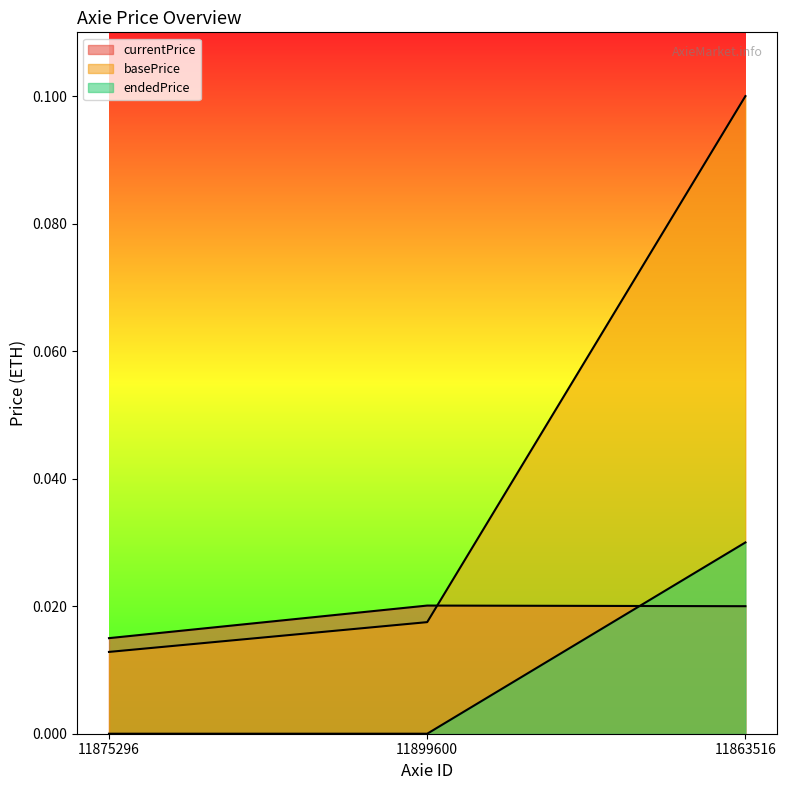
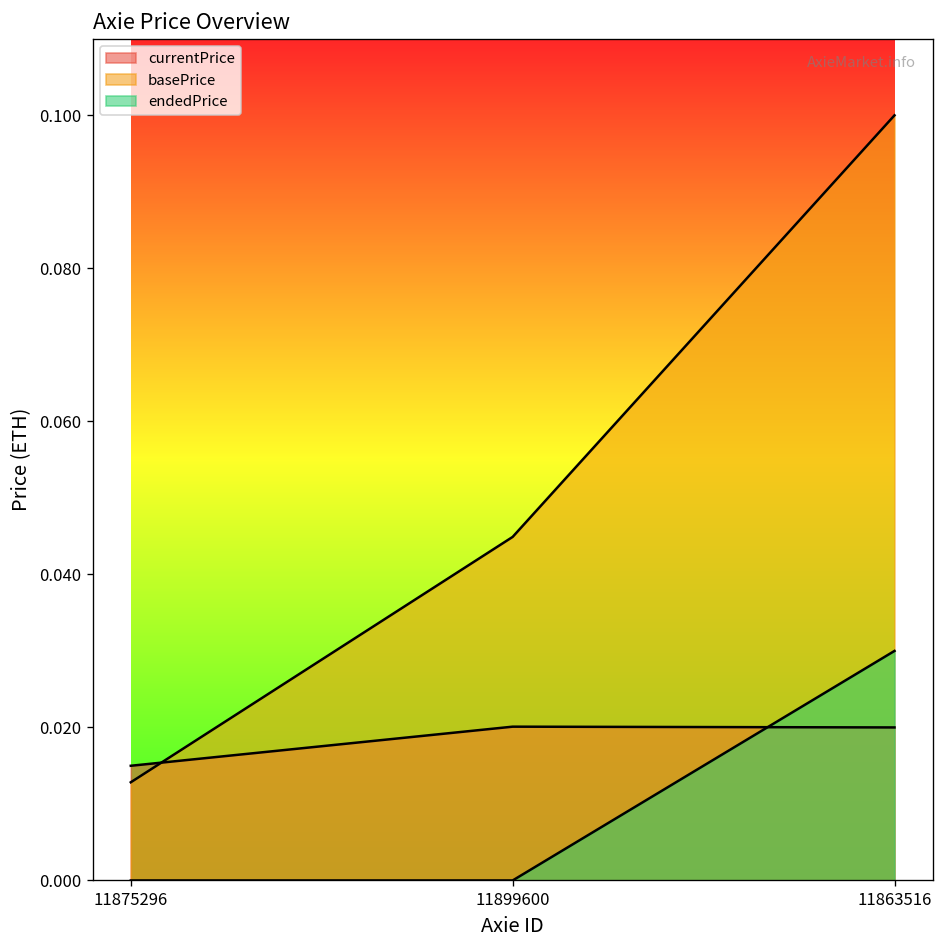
  {
    "currentPrice": {
      "11875296": 0.015,
      "11899600": 0.020,
      "11863516": 0.020
    },
    "basePrice": {
      "11875296": 0.013,
-     "11899600": 0.018,
+     "11899600": 0.045,
      "11863516": 0.100
    },
    "endedPrice": {
      "11875296": 0.000,
      "11899600": 0.000,
      "11863516": 0.030
    }
  }
